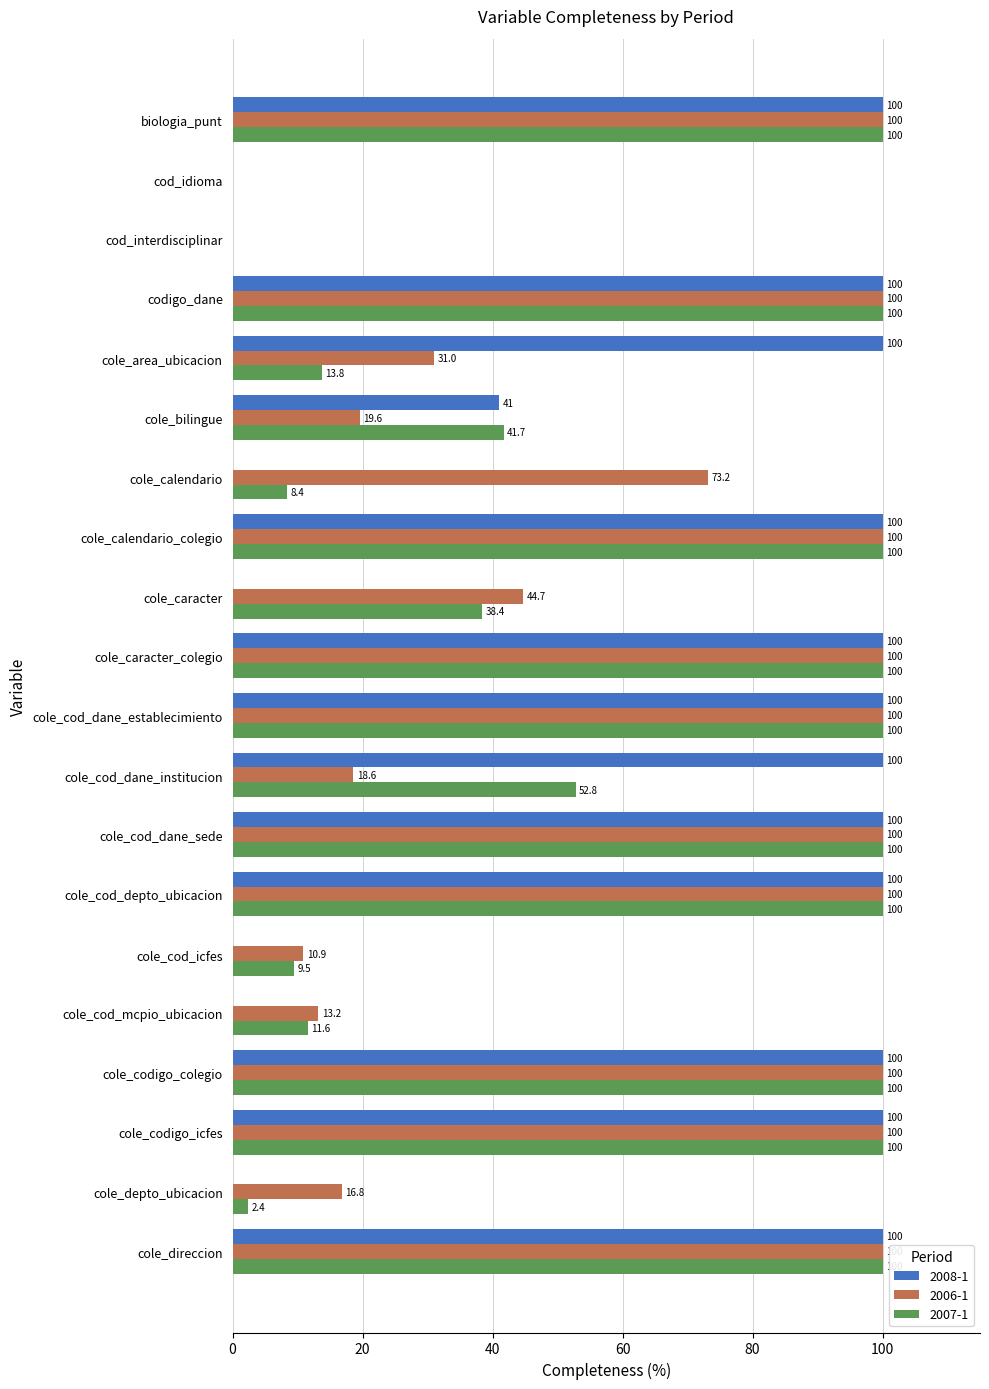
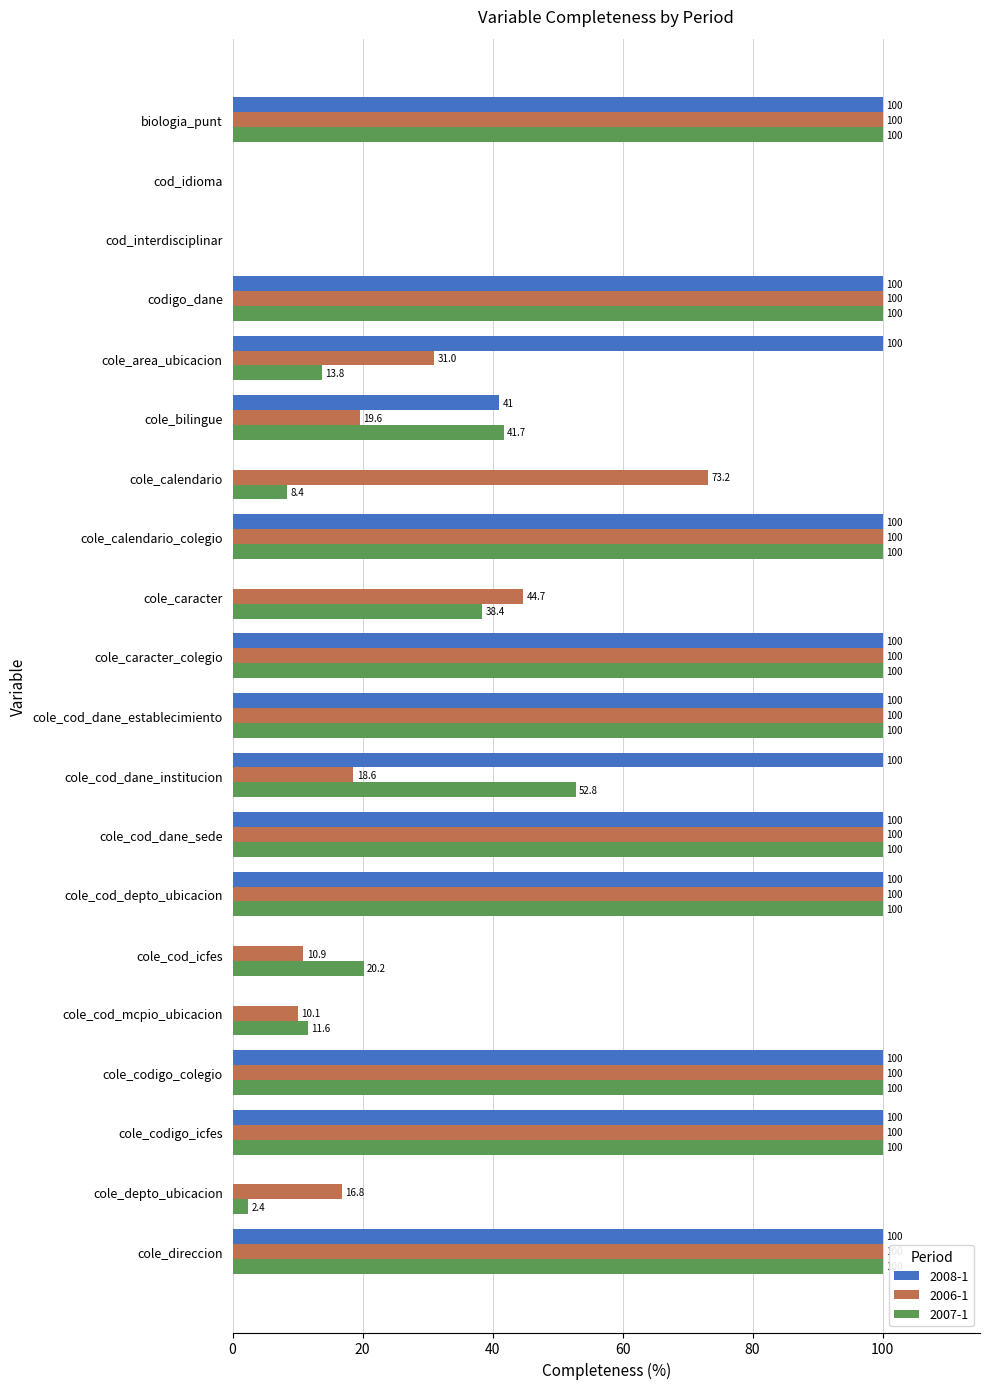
  {
    "2008-1": {
      "biologia_punt": 100,
      "codigo_dane": 100,
      "cole_area_ubicacion": 100,
      "cole_bilingue": 41,
      "cole_calendario_colegio": 100,
      "cole_caracter_colegio": 100,
      "cole_cod_dane_establecimiento": 100,
      "cole_cod_dane_institucion": 100,
      "cole_cod_dane_sede": 100,
      "cole_cod_depto_ubicacion": 100,
      "cole_codigo_colegio": 100,
      "cole_codigo_icfes": 100,
      "cole_direccion": 100
    },
    "2006-1": {
      "biologia_punt": 100,
      "codigo_dane": 100,
      "cole_area_ubicacion": 31.0,
      "cole_bilingue": 19.6,
      "cole_calendario": 73.2,
      "cole_calendario_colegio": 100,
      "cole_caracter": 44.7,
      "cole_caracter_colegio": 100,
      "cole_cod_dane_establecimiento": 100,
      "cole_cod_dane_institucion": 18.6,
      "cole_cod_dane_sede": 100,
      "cole_cod_depto_ubicacion": 100,
      "cole_cod_icfes": 10.9,
-     "cole_cod_mcpio_ubicacion": 13.2,
+     "cole_cod_mcpio_ubicacion": 10.1,
      "cole_codigo_colegio": 100,
      "cole_codigo_icfes": 100,
      "cole_depto_ubicacion": 16.8
    },
    "2007-1": {
      "biologia_punt": 100,
      "codigo_dane": 100,
      "cole_area_ubicacion": 13.8,
      "cole_bilingue": 41.7,
      "cole_calendario": 8.4,
      "cole_calendario_colegio": 100,
      "cole_caracter": 38.4,
      "cole_caracter_colegio": 100,
      "cole_cod_dane_establecimiento": 100,
      "cole_cod_dane_institucion": 52.8,
      "cole_cod_dane_sede": 100,
      "cole_cod_depto_ubicacion": 100,
-     "cole_cod_icfes": 9.5,
+     "cole_cod_icfes": 20.2,
      "cole_cod_mcpio_ubicacion": 11.6,
      "cole_codigo_colegio": 100,
      "cole_codigo_icfes": 100,
      "cole_depto_ubicacion": 2.4
    }
  }
